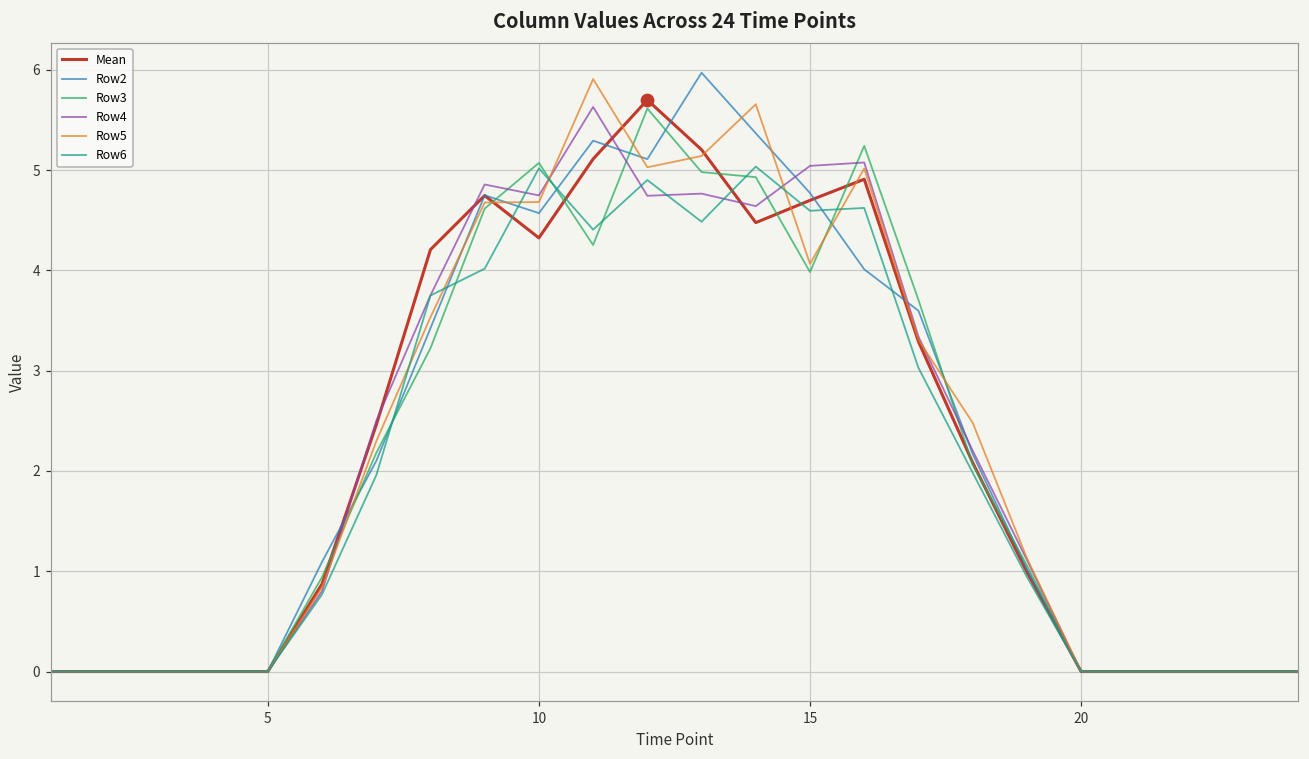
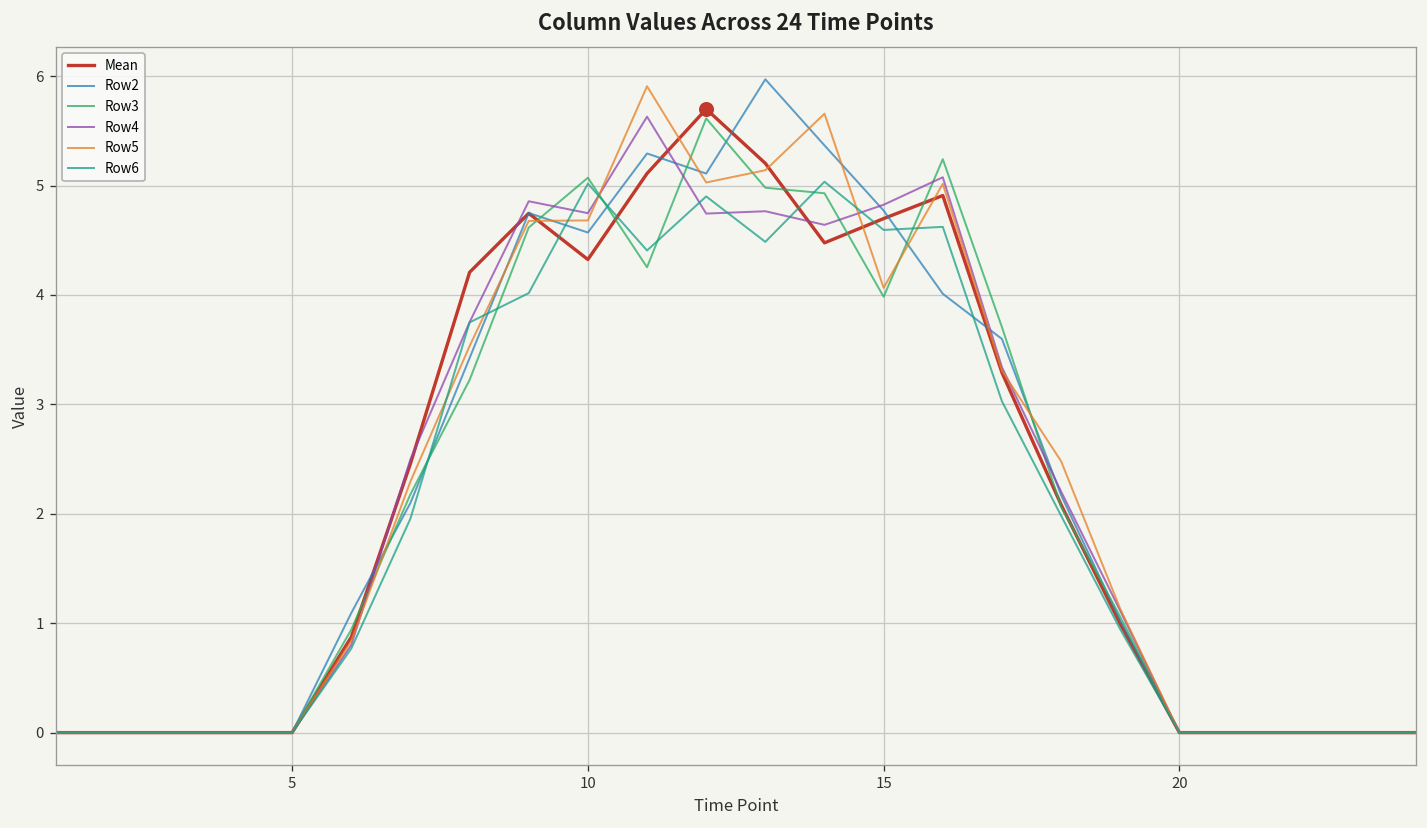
  {
    "Row2": {
      "10": 4.6,
      "15": 4.8
    },
    "Row4": {
      "10": 4.7,
-     "15": 5.0
+     "15": 4.8
    },
    "Row5": {
      "10": 4.7,
      "15": 4.1
    }
  }
